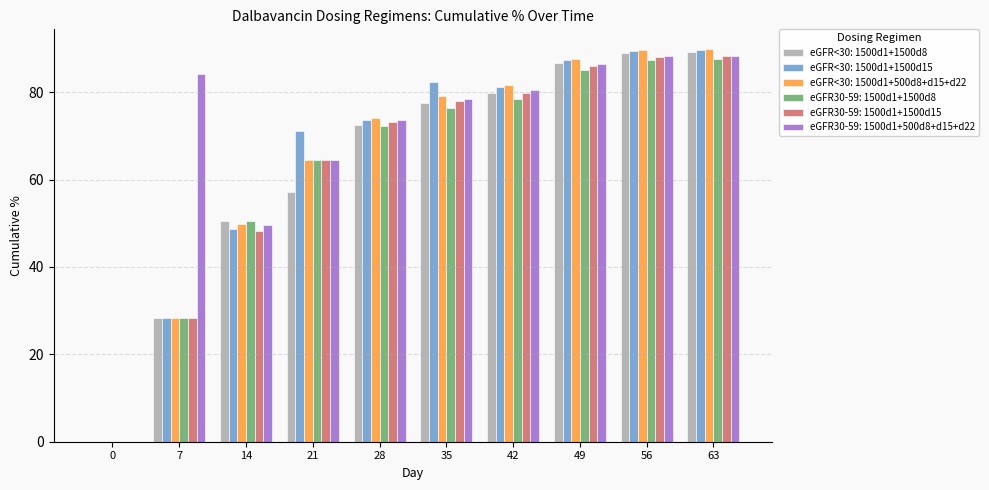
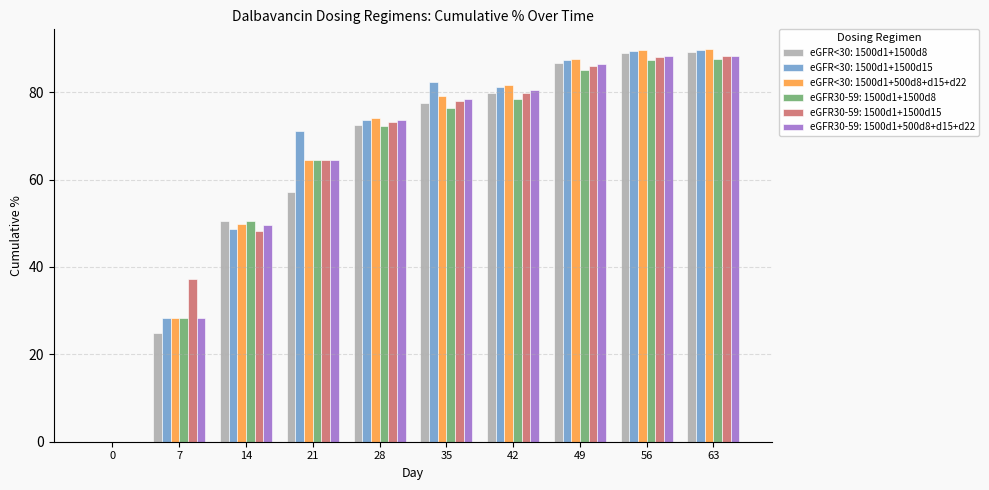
  {
    "eGFR<30: 1500d1+1500d8": {
      "0": 0,
-     "7": 28,
+     "7": 25,
      "14": 51,
      "21": 57,
      "28": 73,
      "35": 78,
      "42": 80,
      "49": 87,
      "56": 89,
      "63": 89
    },
    "eGFR<30: 1500d1+1500d15": {
      "0": 0,
      "7": 28,
      "14": 49,
      "21": 71,
      "28": 74,
      "35": 82,
      "42": 81,
      "49": 87,
      "56": 89,
      "63": 90
    },
    "eGFR<30: 1500d1+500d8+d15+d22": {
      "0": 0,
      "7": 28,
      "14": 50,
      "21": 65,
      "28": 74,
      "35": 79,
      "42": 82,
      "49": 88,
      "56": 90,
      "63": 90
    },
    "eGFR30-59: 1500d1+1500d8": {
      "0": 0,
      "7": 28,
      "14": 51,
      "21": 65,
      "28": 72,
      "35": 77,
      "42": 79,
      "49": 85,
      "56": 87,
      "63": 88
    },
    "eGFR30-59: 1500d1+1500d15": {
      "0": 0,
-     "7": 28,
+     "7": 37,
      "14": 48,
      "21": 65,
      "28": 73,
      "35": 78,
      "42": 80,
      "49": 86,
      "56": 88,
      "63": 88
    },
    "eGFR30-59: 1500d1+500d8+d15+d22": {
      "0": 0,
-     "7": 84,
+     "7": 28,
      "14": 50,
      "21": 64,
      "28": 74,
      "35": 78,
      "42": 80,
      "49": 86,
      "56": 88,
      "63": 88
    }
  }
